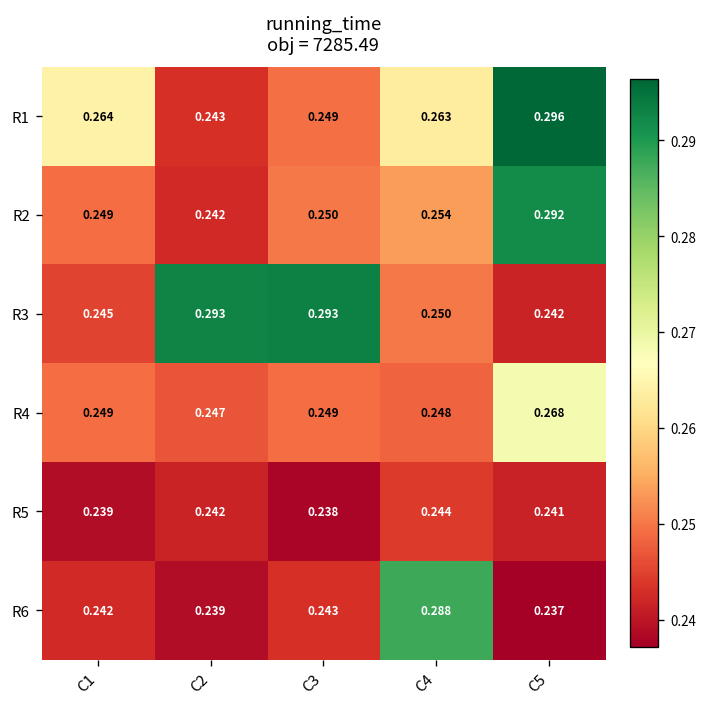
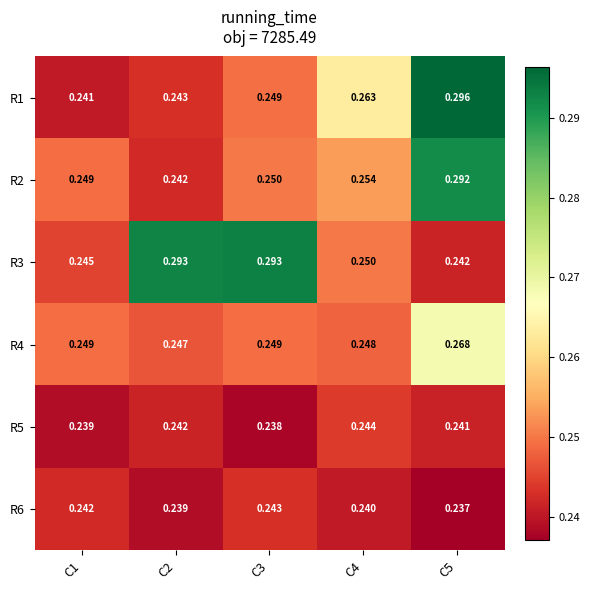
  {
    "R1": {
-     "C1": 0.264,
+     "C1": 0.241,
      "C2": 0.243,
      "C3": 0.249,
      "C4": 0.263,
      "C5": 0.296
    },
    "R2": {
      "C1": 0.249,
      "C2": 0.242,
      "C3": 0.250,
      "C4": 0.254,
      "C5": 0.292
    },
    "R3": {
      "C1": 0.245,
      "C2": 0.293,
      "C3": 0.293,
      "C4": 0.250,
      "C5": 0.242
    },
    "R4": {
      "C1": 0.249,
      "C2": 0.247,
      "C3": 0.249,
      "C4": 0.248,
      "C5": 0.268
    },
    "R5": {
      "C1": 0.239,
      "C2": 0.242,
      "C3": 0.238,
      "C4": 0.244,
      "C5": 0.241
    },
    "R6": {
      "C1": 0.242,
      "C2": 0.239,
      "C3": 0.243,
-     "C4": 0.288,
+     "C4": 0.240,
      "C5": 0.237
    }
  }
